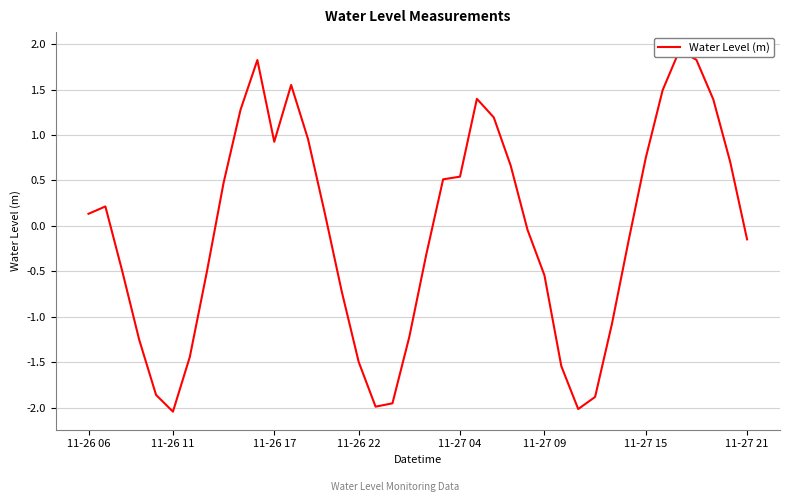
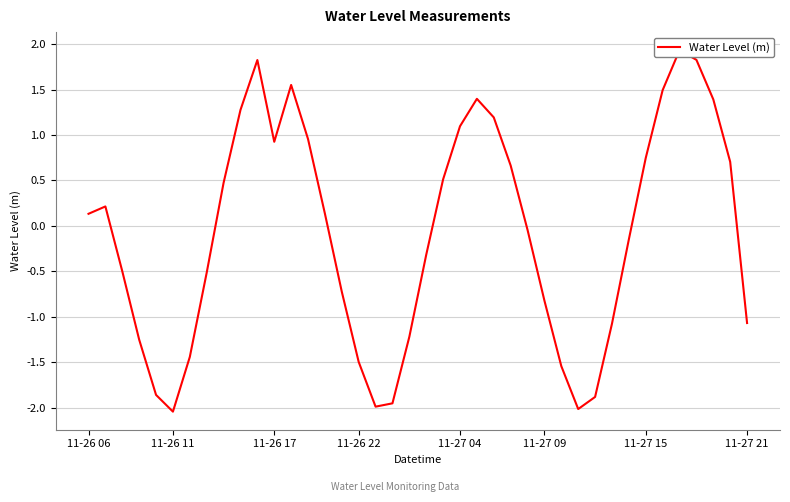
  {
    "11-26 06": 0.1,
    "11-26 11": -2.0,
    "11-26 17": 0.9,
    "11-26 22": -1.5,
-   "11-27 04": 0.5,
-   "11-27 09": -0.5,
+   "11-27 04": 1.1,
+   "11-27 09": -0.8,
    "11-27 15": 0.7,
-   "11-27 21": -0.1
+   "11-27 21": -1.1
  }
